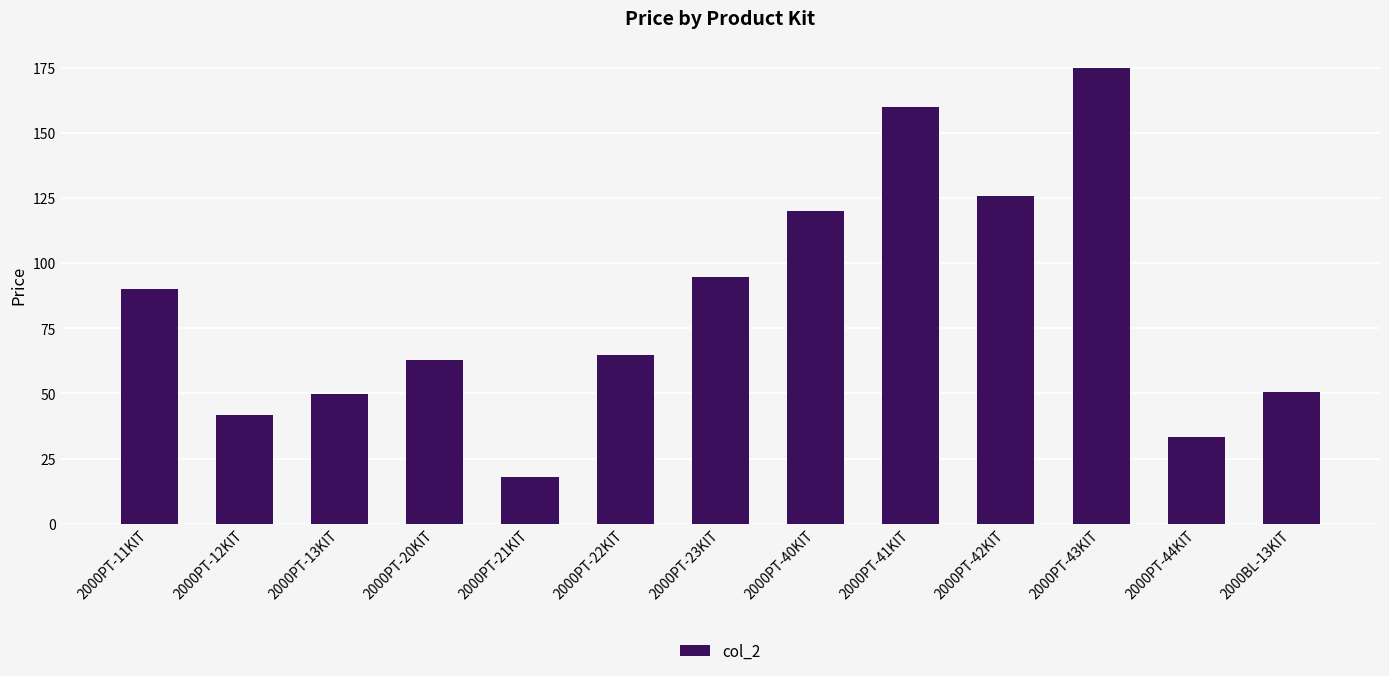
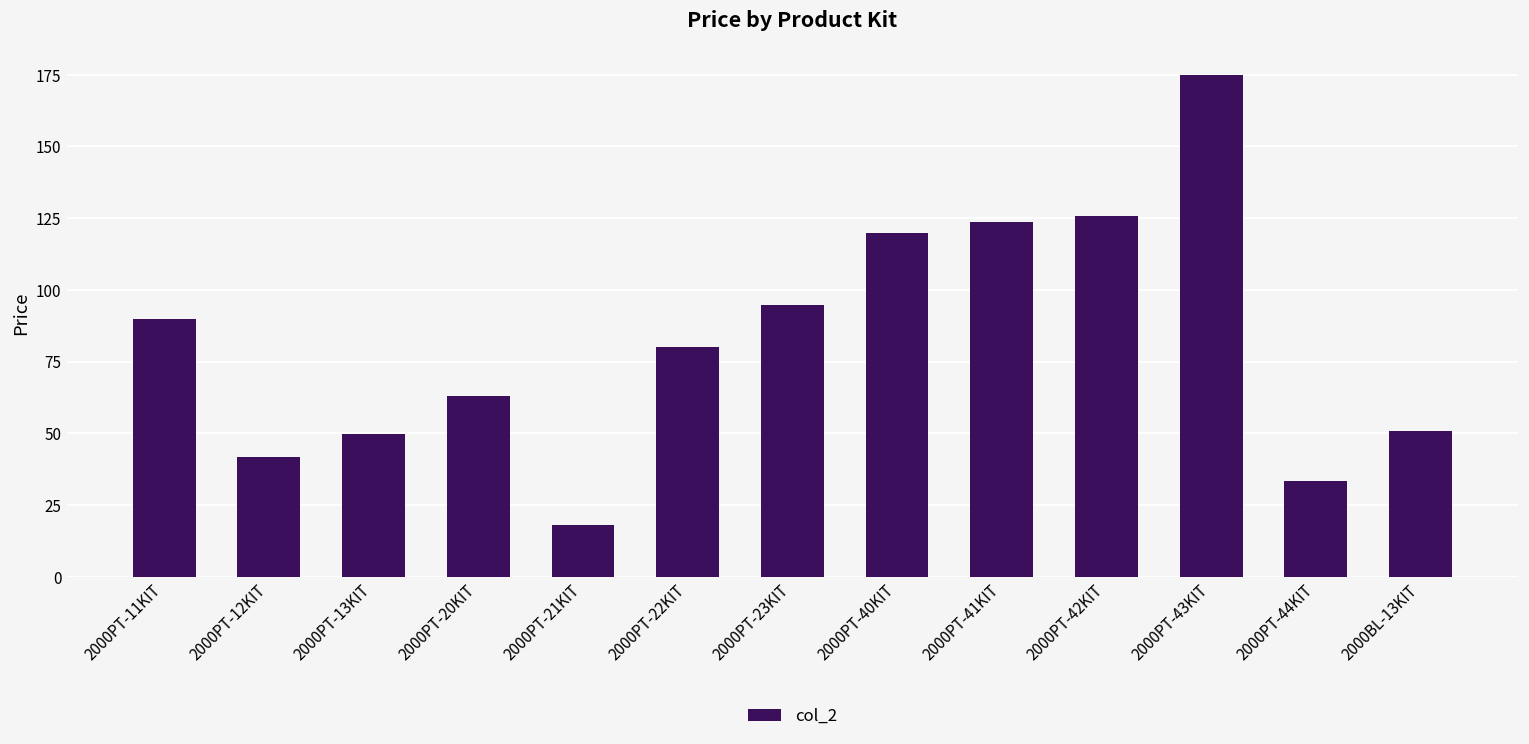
  {
    "2000PT-11KIT": 90,
    "2000PT-12KIT": 42,
    "2000PT-13KIT": 50,
    "2000PT-20KIT": 63,
    "2000PT-21KIT": 18,
-   "2000PT-22KIT": 65,
+   "2000PT-22KIT": 80,
    "2000PT-23KIT": 95,
    "2000PT-40KIT": 120,
-   "2000PT-41KIT": 160,
+   "2000PT-41KIT": 124,
    "2000PT-42KIT": 126,
    "2000PT-43KIT": 175,
    "2000PT-44KIT": 33,
    "2000BL-13KIT": 51
  }
